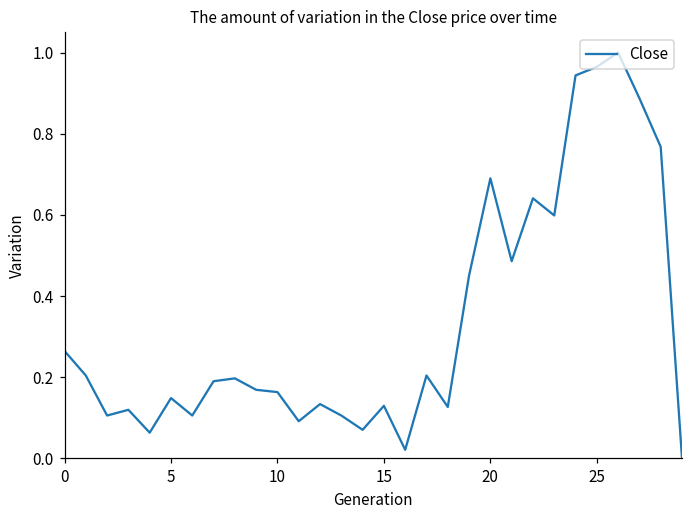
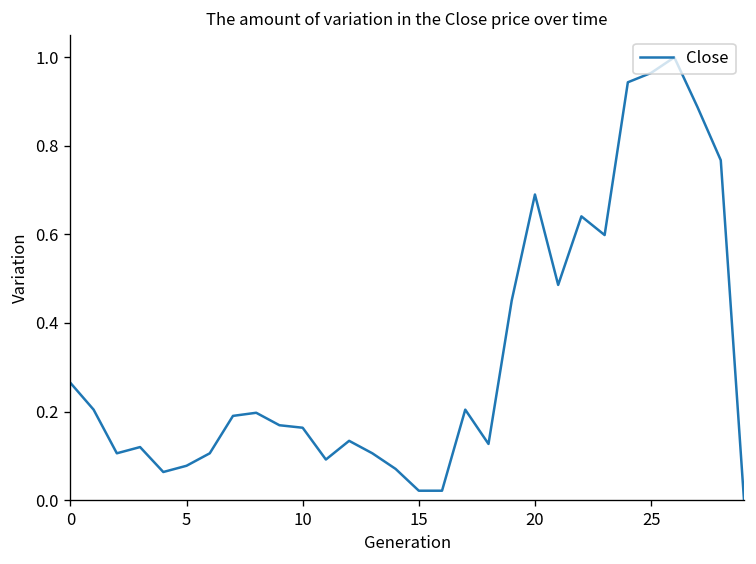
  {
    "0": 0.26,
-   "5": 0.15,
+   "5": 0.08,
    "10": 0.16,
-   "15": 0.13,
+   "15": 0.02,
    "20": 0.69
  }
